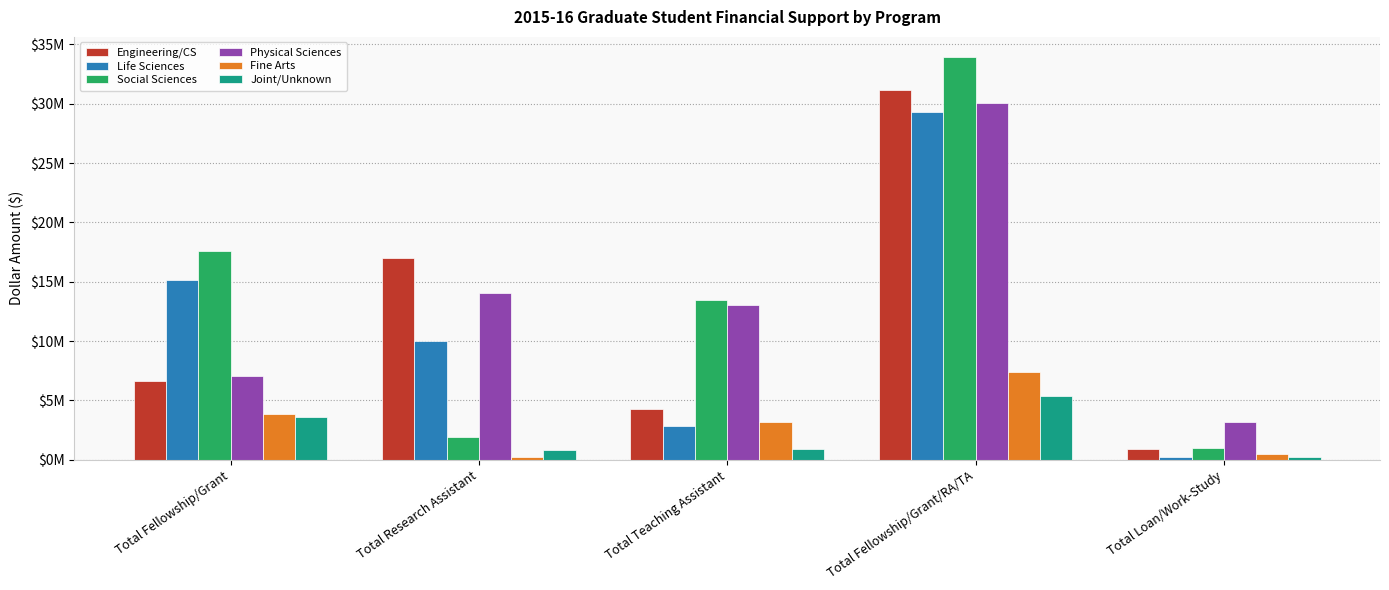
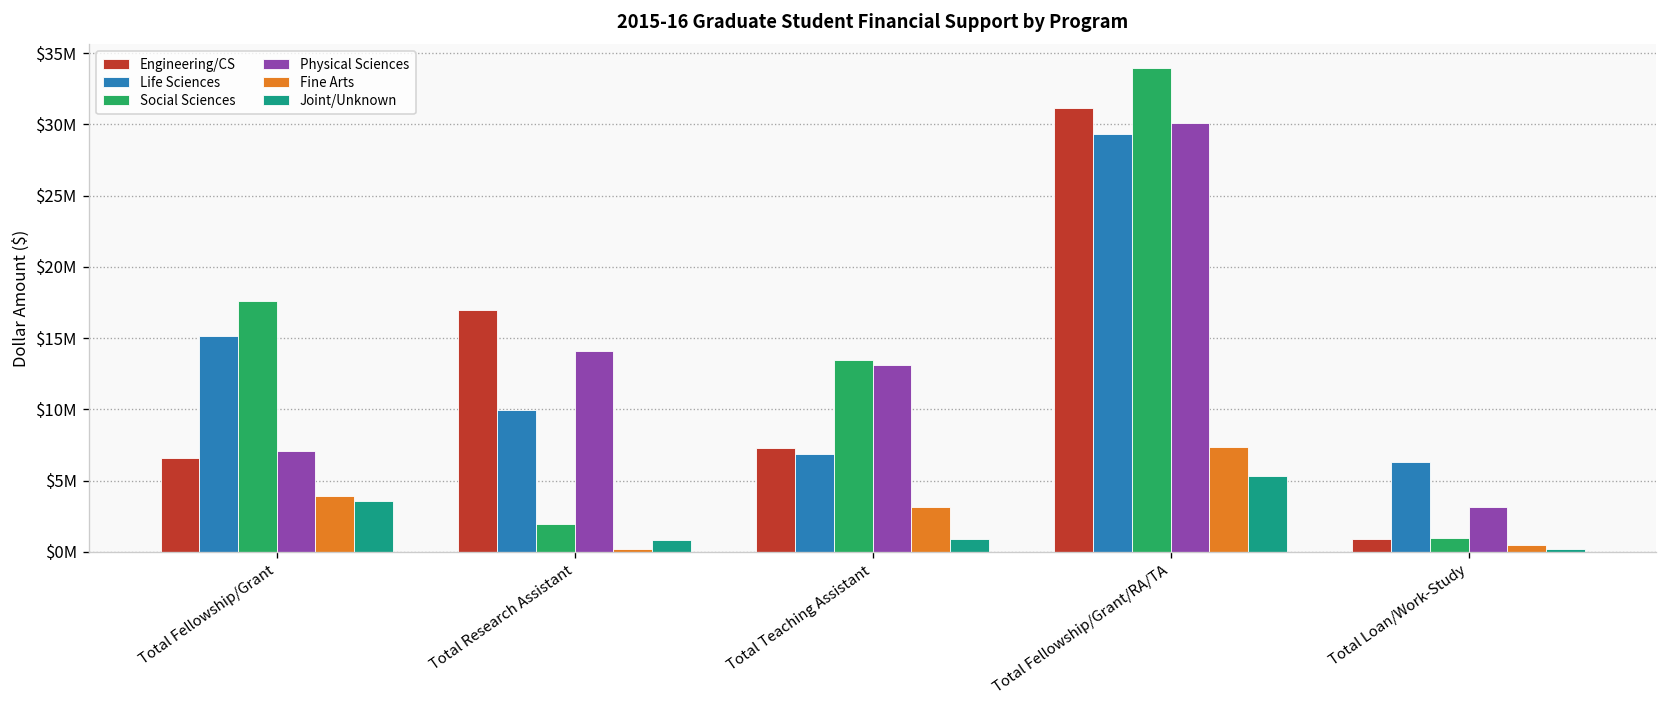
  {
    "Engineering/CS": {
      "Total Fellowship/Grant": "$6600000",
      "Total Research Assistant": "$17000000",
-     "Total Teaching Assistant": "$4300000",
+     "Total Teaching Assistant": "$7300000",
      "Total Fellowship/Grant/RA/TA": "$31200000",
      "Total Loan/Work-Study": "$900000"
    },
    "Life Sciences": {
      "Total Fellowship/Grant": "$15100000",
      "Total Research Assistant": "$10000000",
-     "Total Teaching Assistant": "$2900000",
+     "Total Teaching Assistant": "$6900000",
      "Total Fellowship/Grant/RA/TA": "$29300000",
-     "Total Loan/Work-Study": "$200000"
+     "Total Loan/Work-Study": "$6300000"
    },
    "Physical Sciences": {
      "Total Fellowship/Grant": "$7100000",
      "Total Research Assistant": "$14100000",
      "Total Teaching Assistant": "$13100000",
      "Total Fellowship/Grant/RA/TA": "$30100000",
      "Total Loan/Work-Study": "$3200000"
    },
    "Fine Arts": {
      "Total Fellowship/Grant": "$3900000",
      "Total Research Assistant": "$200000",
      "Total Teaching Assistant": "$3200000",
      "Total Fellowship/Grant/RA/TA": "$7400000",
      "Total Loan/Work-Study": "$500000"
    }
  }
